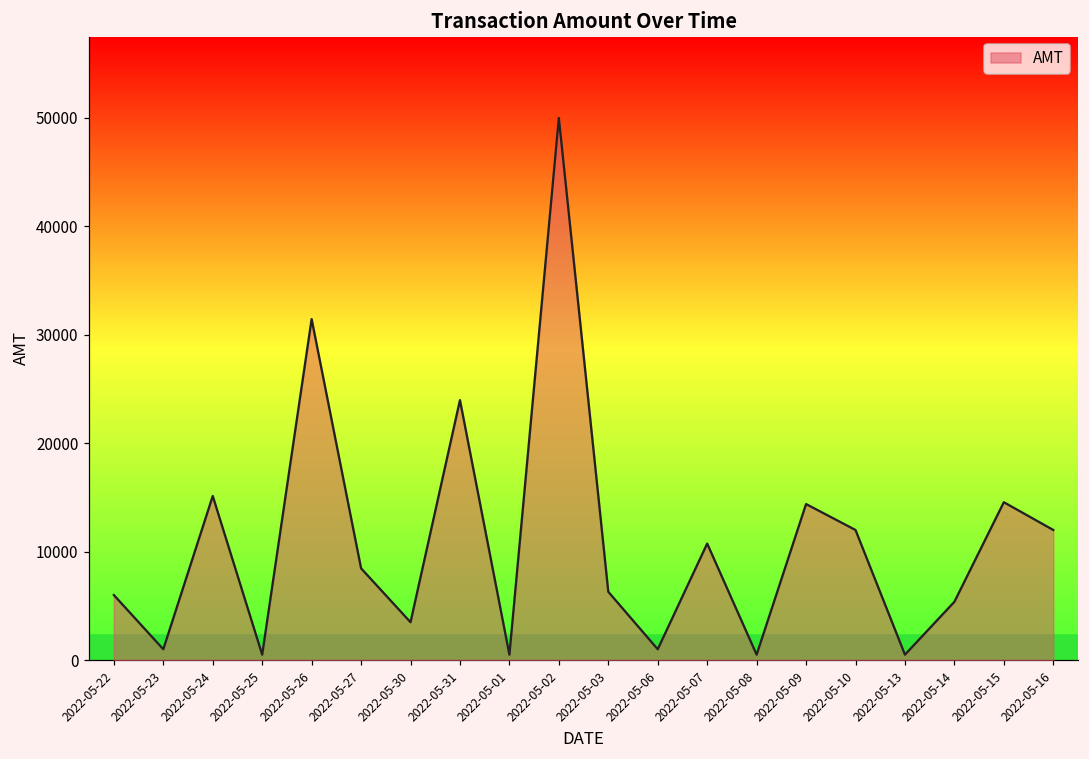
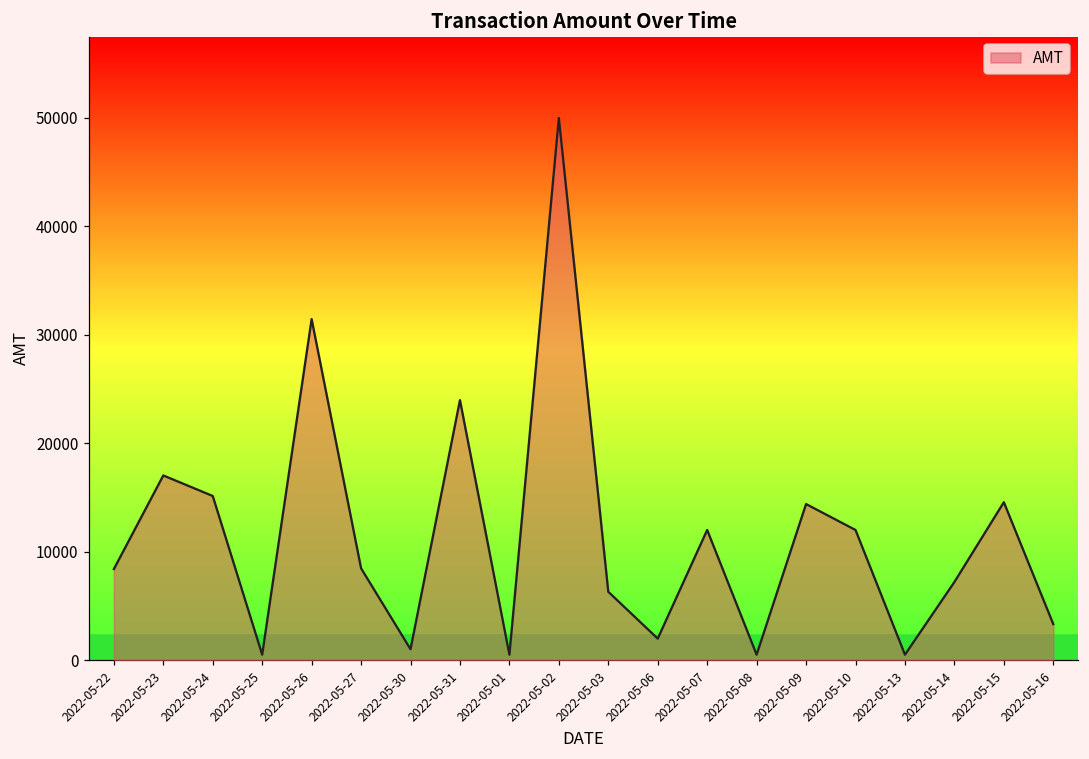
  {
-   "2022-05-22": 6000,
-   "2022-05-23": 1000,
+   "2022-05-22": 8000,
+   "2022-05-23": 17000,
    "2022-05-24": 15000,
    "2022-05-25": 1000,
    "2022-05-26": 31000,
    "2022-05-27": 8000,
-   "2022-05-30": 3000,
+   "2022-05-30": 1000,
    "2022-05-31": 24000,
    "2022-05-01": 1000,
    "2022-05-02": 50000,
    "2022-05-03": 6000,
-   "2022-05-06": 1000,
-   "2022-05-07": 11000,
+   "2022-05-06": 2000,
+   "2022-05-07": 12000,
    "2022-05-08": 1000,
    "2022-05-09": 14000,
    "2022-05-10": 12000,
    "2022-05-13": 1000,
-   "2022-05-14": 5000,
+   "2022-05-14": 7000,
    "2022-05-15": 15000,
-   "2022-05-16": 12000
+   "2022-05-16": 3000
  }
